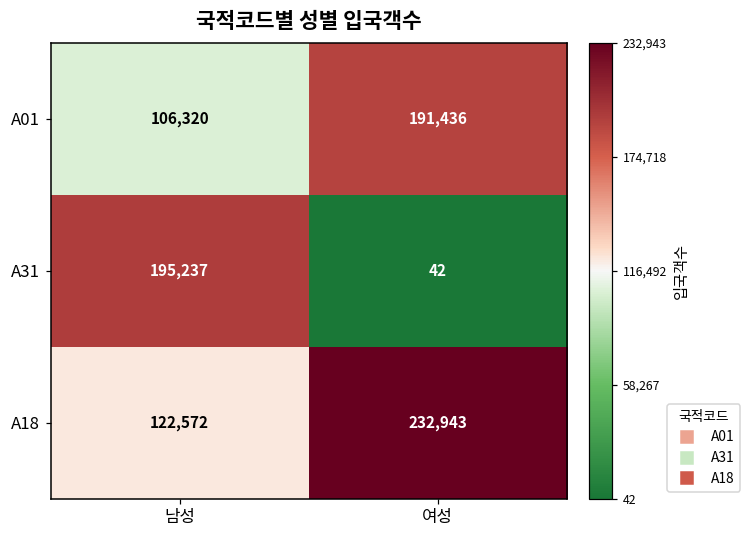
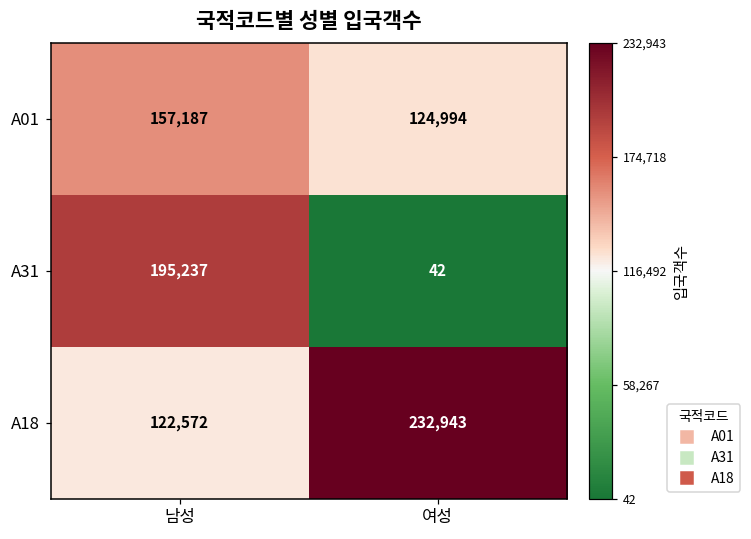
  {
    "A01": {
-     "남성": "106,320",
-     "여성": "191,436"
+     "남성": "157,187",
+     "여성": "124,994"
    },
    "A31": {
      "남성": "195,237",
      "여성": "42"
    },
    "A18": {
      "남성": "122,572",
      "여성": "232,943"
    }
  }
